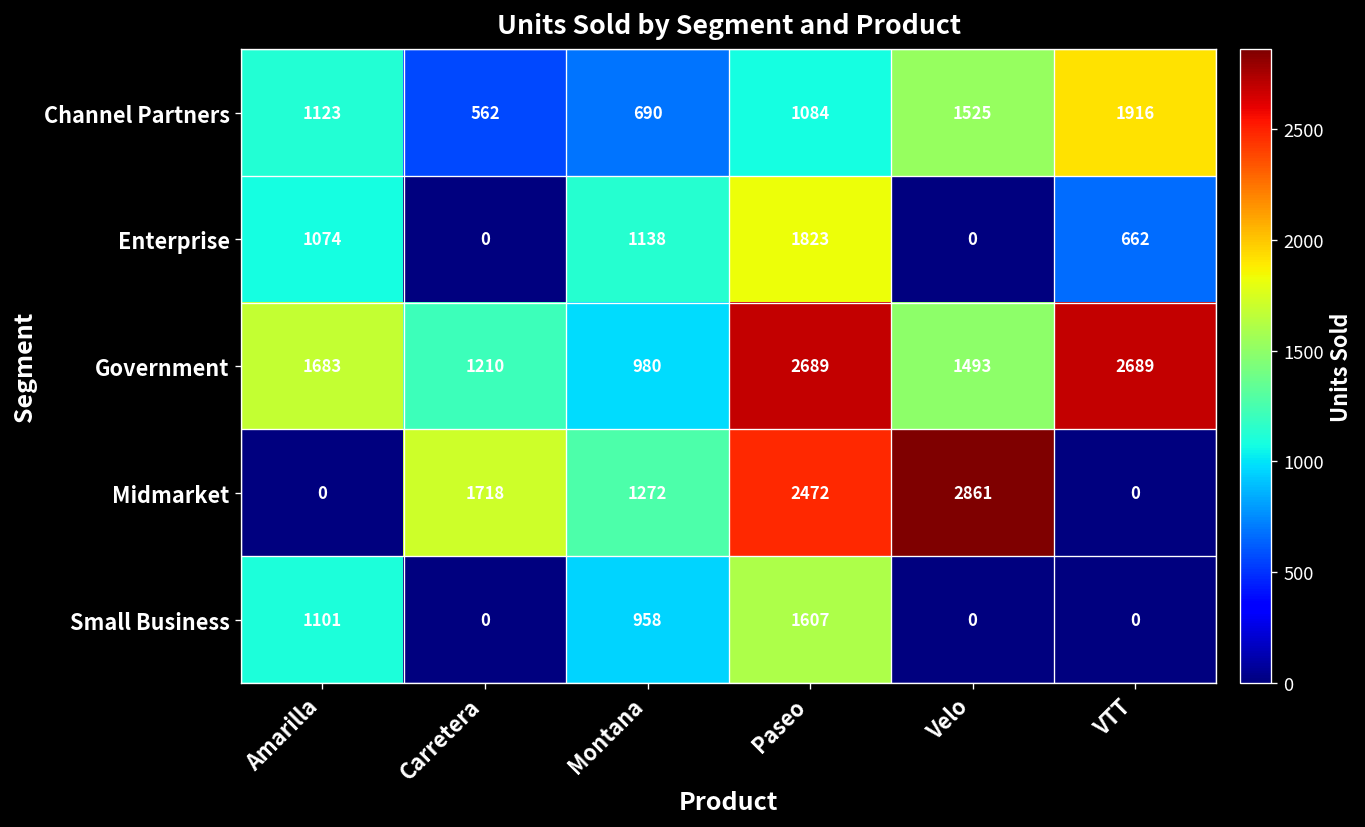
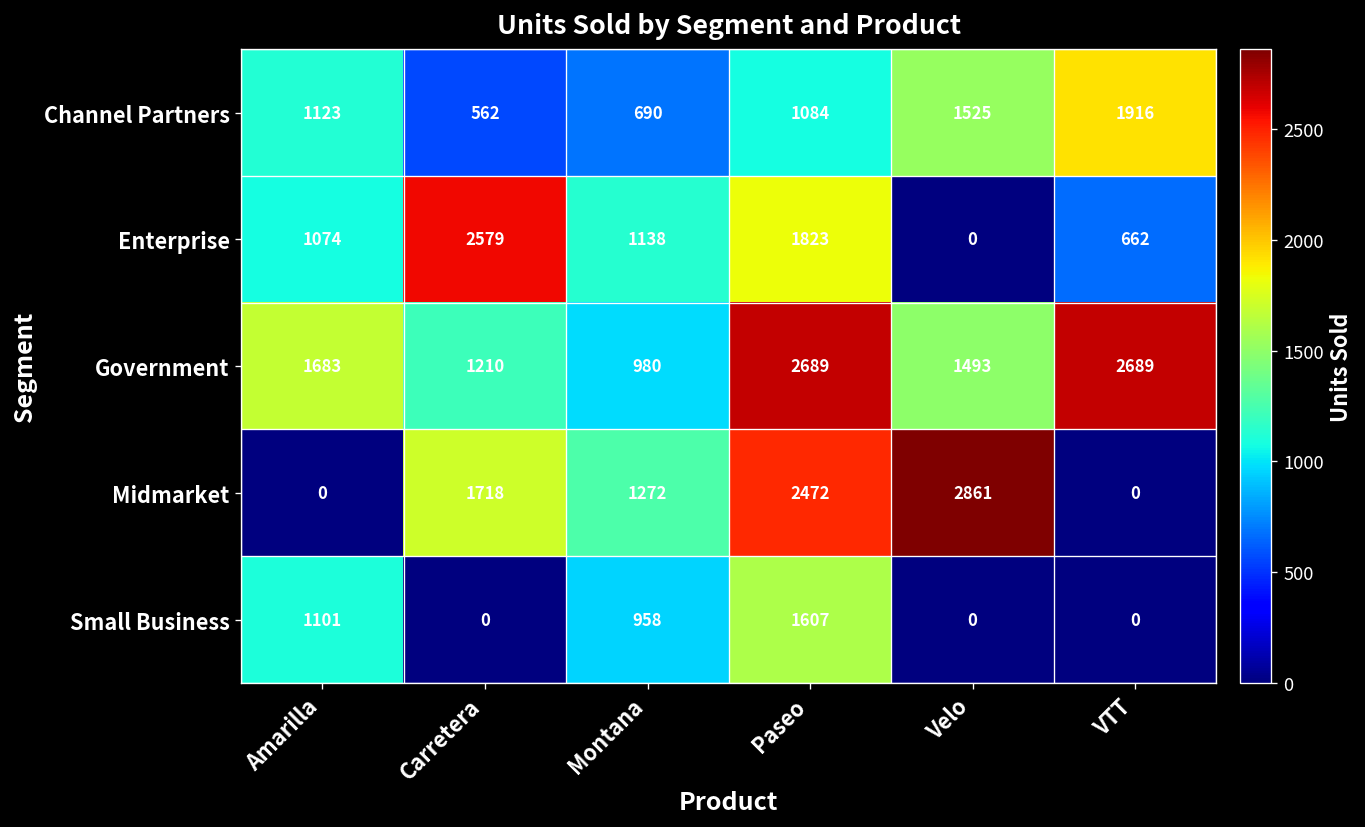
  {
    "Channel Partners": {
      "Amarilla": 1123,
      "Carretera": 562,
      "Montana": 690,
      "Paseo": 1084,
      "Velo": 1525,
      "VTT": 1916
    },
    "Enterprise": {
      "Amarilla": 1074,
-     "Carretera": 0,
+     "Carretera": 2579,
      "Montana": 1138,
      "Paseo": 1823,
      "Velo": 0,
      "VTT": 662
    },
    "Government": {
      "Amarilla": 1683,
      "Carretera": 1210,
      "Montana": 980,
      "Paseo": 2689,
      "Velo": 1493,
      "VTT": 2689
    },
    "Midmarket": {
      "Amarilla": 0,
      "Carretera": 1718,
      "Montana": 1272,
      "Paseo": 2472,
      "Velo": 2861,
      "VTT": 0
    },
    "Small Business": {
      "Amarilla": 1101,
      "Carretera": 0,
      "Montana": 958,
      "Paseo": 1607,
      "Velo": 0,
      "VTT": 0
    }
  }
